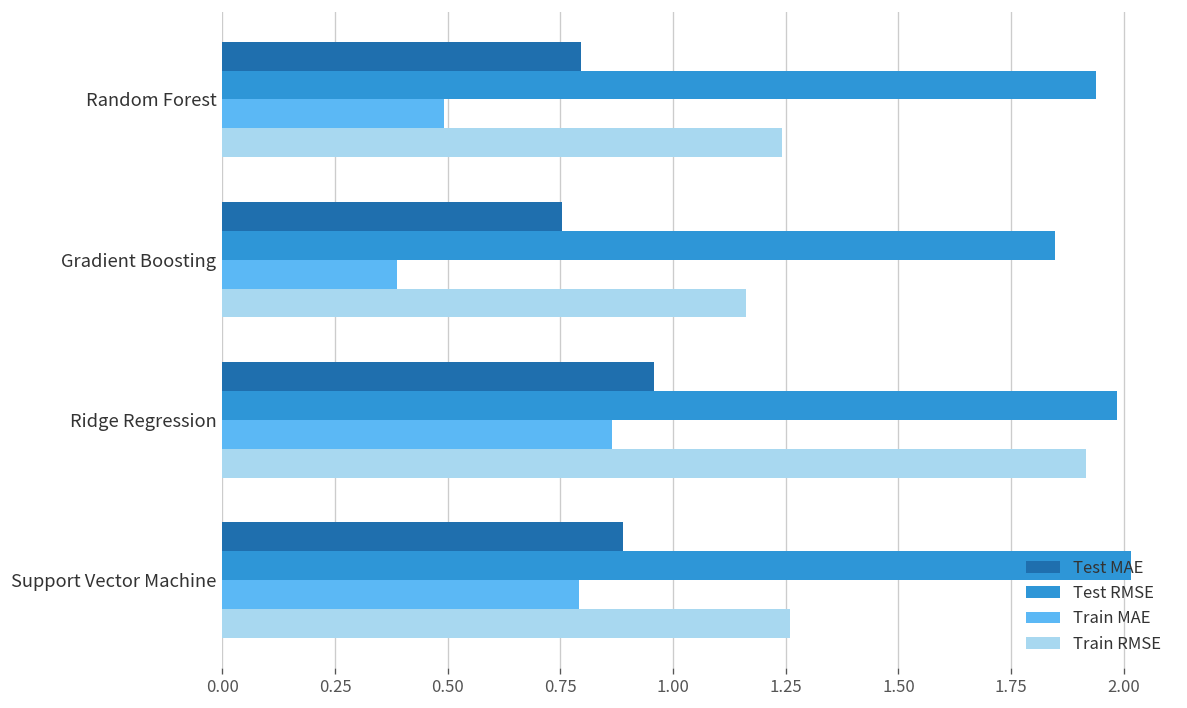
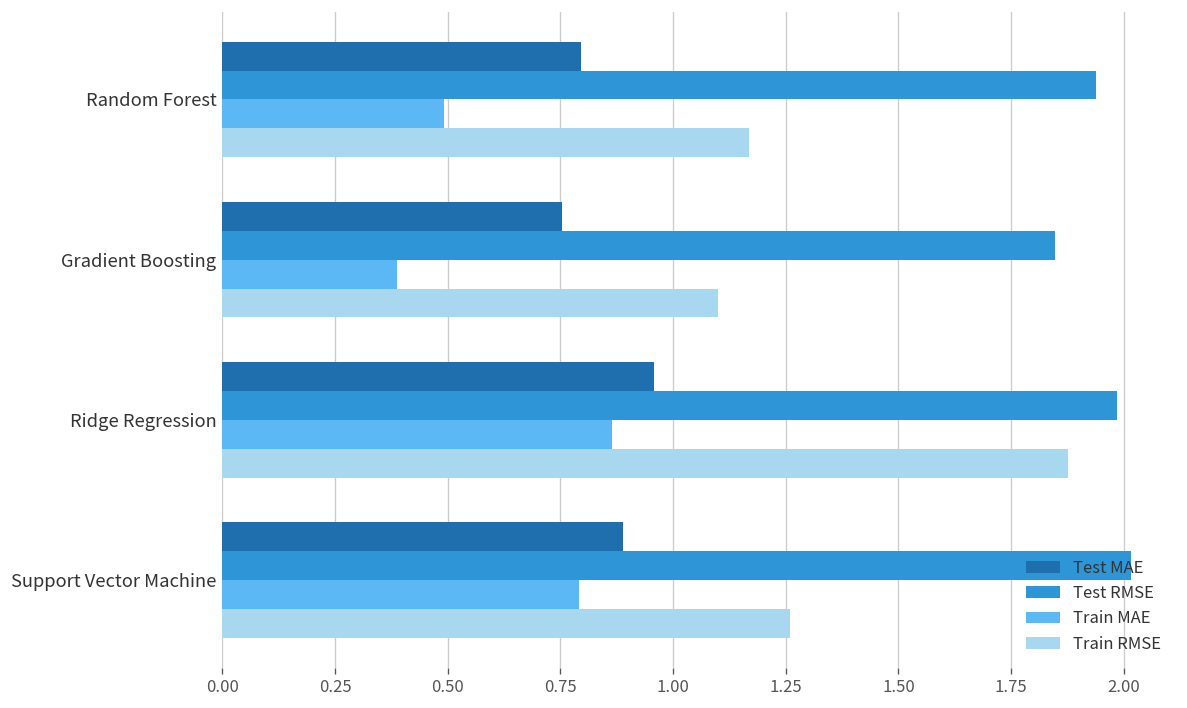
  {
    "Train MAE": {
      "Random Forest": 0.49,
      "Gradient Boosting": 0.39,
      "Ridge Regression": 0.86,
      "Support Vector Machine": 0.79
    },
    "Train RMSE": {
-     "Random Forest": 1.24,
-     "Gradient Boosting": 1.16,
-     "Ridge Regression": 1.92,
+     "Random Forest": 1.17,
+     "Gradient Boosting": 1.10,
+     "Ridge Regression": 1.88,
      "Support Vector Machine": 1.26
    }
  }
